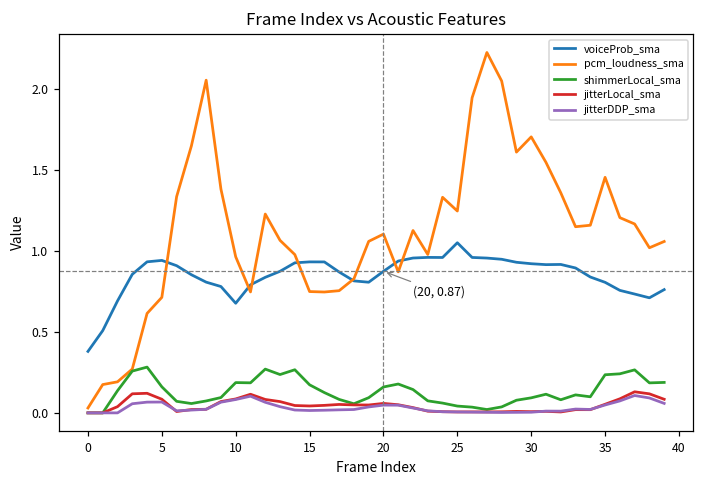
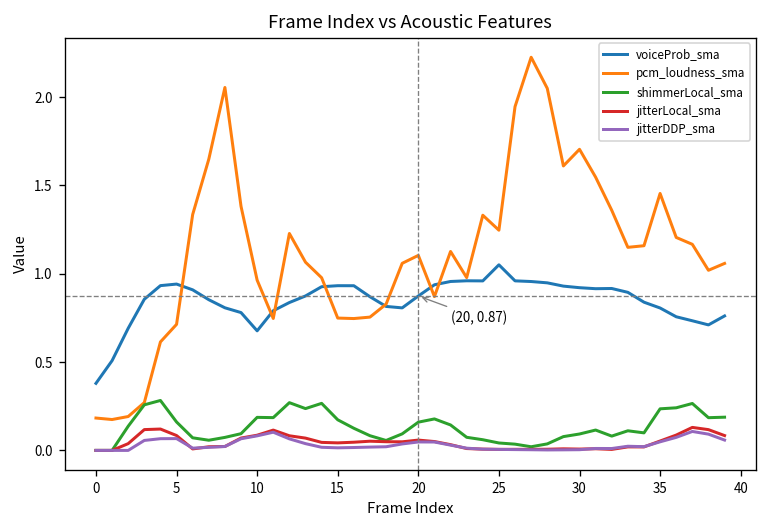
  {
    "voiceProb_sma": {
      "0": 0.38,
      "5": 0.94,
      "10": 0.68,
      "15": 0.93,
      "20": 0.87,
      "25": 1.05,
      "30": 0.92,
      "35": 0.81
    },
    "pcm_loudness_sma": {
-     "0": 0.03,
+     "0": 0.18,
      "5": 0.71,
      "10": 0.96,
      "15": 0.75,
      "20": 1.10,
      "25": 1.25,
      "30": 1.70,
      "35": 1.45
    },
    "shimmerLocal_sma": {
      "5": 0.16,
      "10": 0.19,
      "15": 0.17,
      "20": 0.16,
      "25": 0.04,
      "30": 0.09,
      "35": 0.24
    },
    "jitterLocal_sma": {
      "5": 0.08,
      "15": 0.04
    },
    "jitterDDP_sma": {
      "5": 0.07,
      "15": 0.01
    }
  }
